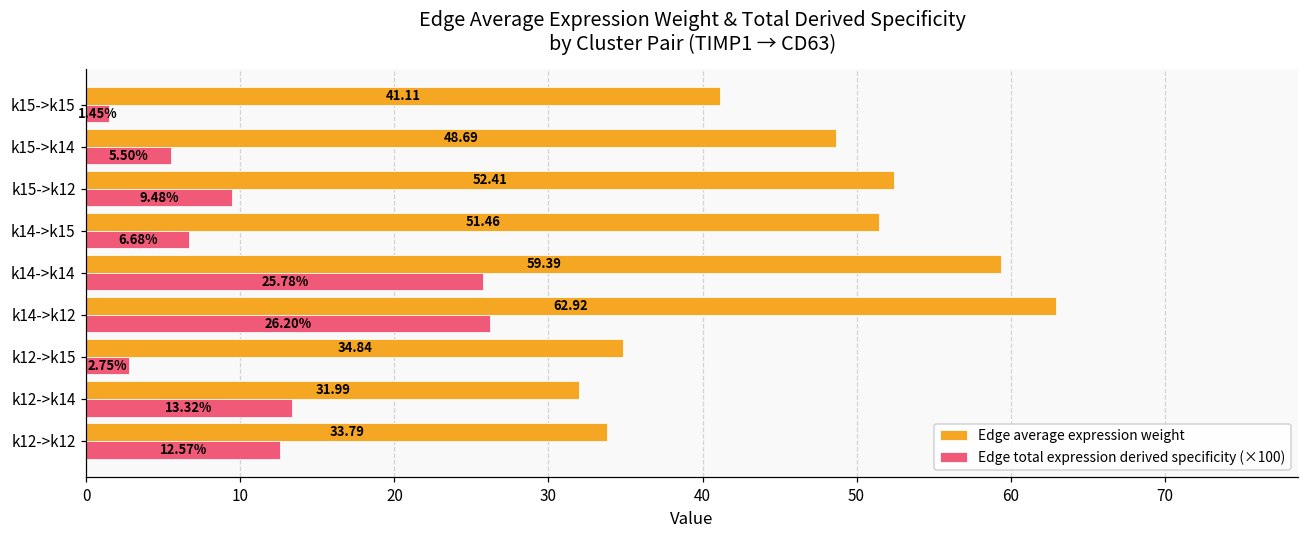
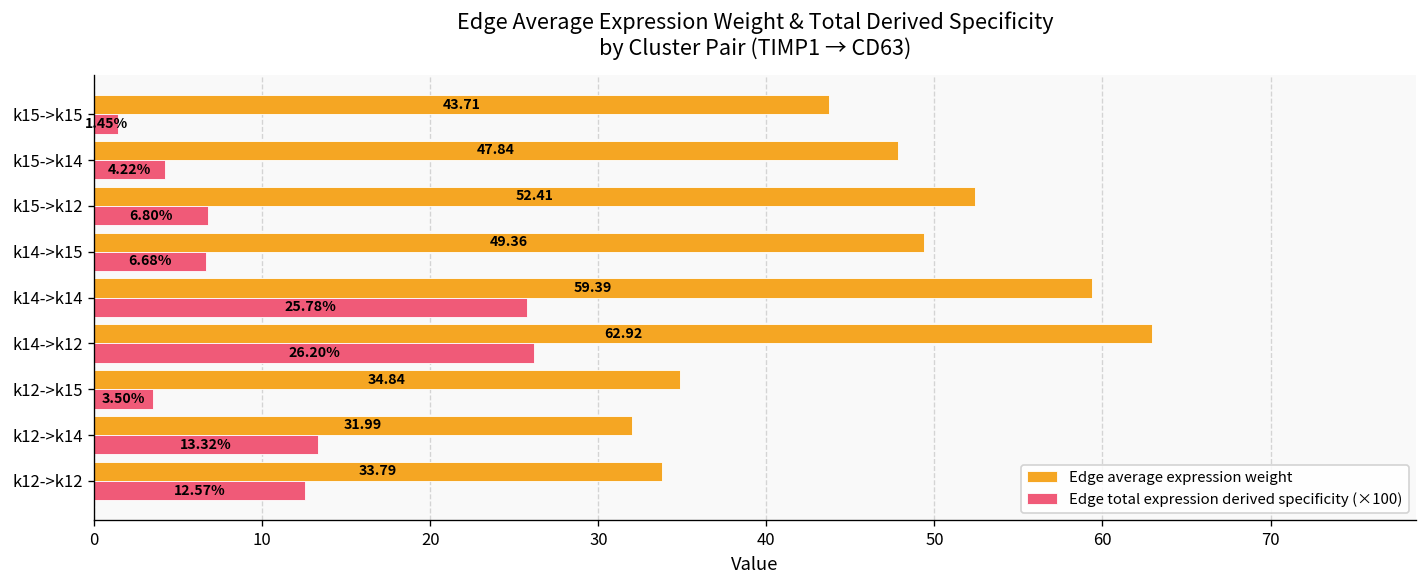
  {
    "Edge average expression weight": {
-     "k15->k15": "41.11",
-     "k15->k14": "48.69",
+     "k15->k15": "43.71",
+     "k15->k14": "47.84",
      "k15->k12": "52.41",
-     "k14->k15": "51.46",
+     "k14->k15": "49.36",
      "k14->k14": "59.39",
      "k14->k12": "62.92",
      "k12->k15": "34.84",
      "k12->k14": "31.99",
      "k12->k12": "33.79"
    },
    "Edge total expression derived specificity (×100)": {
      "k15->k15": "1.45%",
-     "k15->k14": "5.50%",
-     "k15->k12": "9.48%",
+     "k15->k14": "4.22%",
+     "k15->k12": "6.80%",
      "k14->k15": "6.68%",
      "k14->k14": "25.78%",
      "k14->k12": "26.20%",
-     "k12->k15": "2.75%",
+     "k12->k15": "3.50%",
      "k12->k14": "13.32%",
      "k12->k12": "12.57%"
    }
  }
